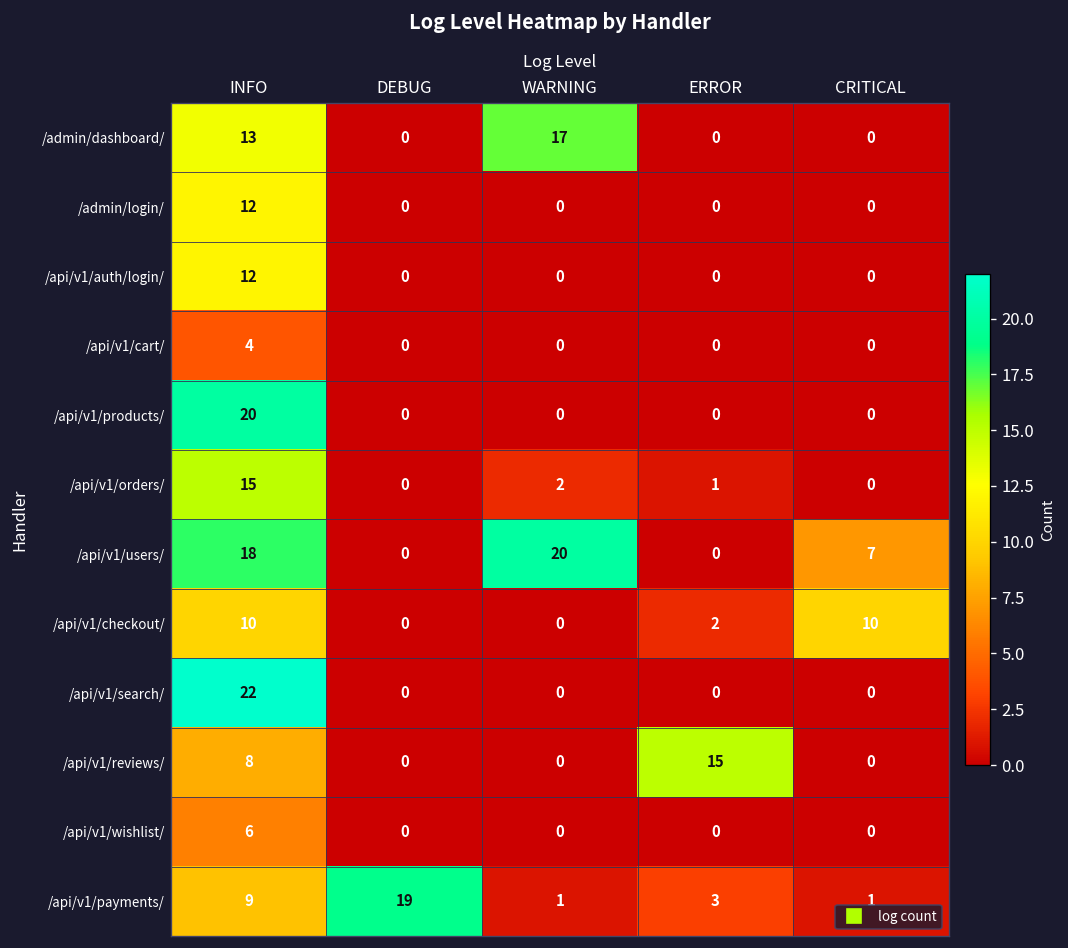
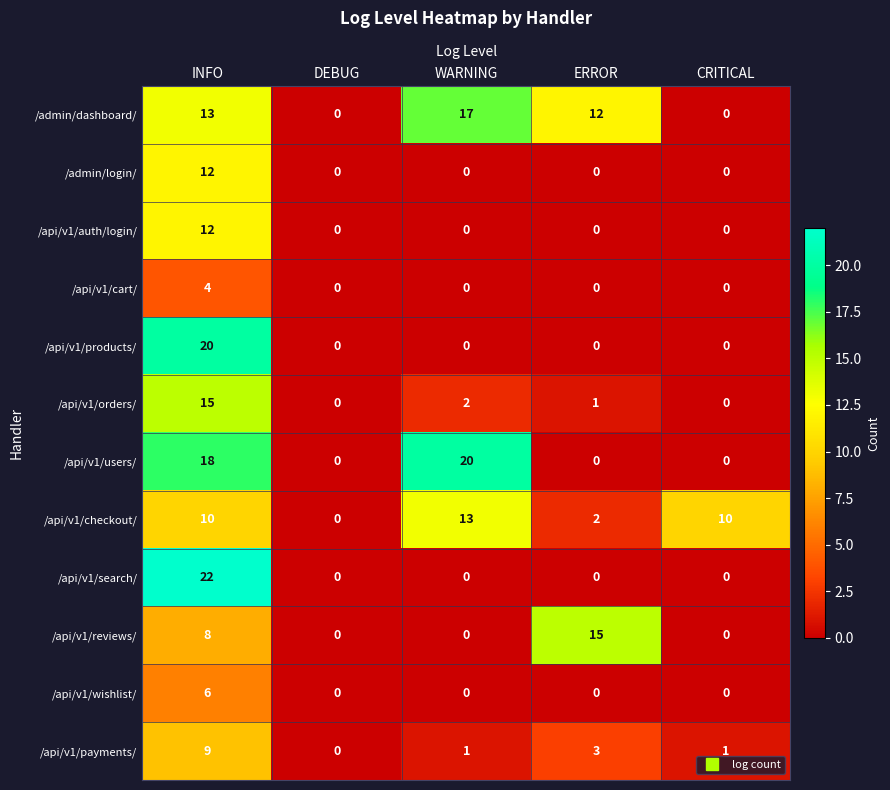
  {
    "/admin/dashboard/": {
      "INFO": 13,
      "DEBUG": 0,
      "WARNING": 17,
-     "ERROR": 0,
+     "ERROR": 12,
      "CRITICAL": 0
    },
    "/admin/login/": {
      "INFO": 12,
      "DEBUG": 0,
      "WARNING": 0,
      "ERROR": 0,
      "CRITICAL": 0
    },
    "/api/v1/auth/login/": {
      "INFO": 12,
      "DEBUG": 0,
      "WARNING": 0,
      "ERROR": 0,
      "CRITICAL": 0
    },
    "/api/v1/cart/": {
      "INFO": 4,
      "DEBUG": 0,
      "WARNING": 0,
      "ERROR": 0,
      "CRITICAL": 0
    },
    "/api/v1/products/": {
      "INFO": 20,
      "DEBUG": 0,
      "WARNING": 0,
      "ERROR": 0,
      "CRITICAL": 0
    },
    "/api/v1/orders/": {
      "INFO": 15,
      "DEBUG": 0,
      "WARNING": 2,
      "ERROR": 1,
      "CRITICAL": 0
    },
    "/api/v1/users/": {
      "INFO": 18,
      "DEBUG": 0,
      "WARNING": 20,
      "ERROR": 0,
-     "CRITICAL": 7
+     "CRITICAL": 0
    },
    "/api/v1/checkout/": {
      "INFO": 10,
      "DEBUG": 0,
-     "WARNING": 0,
+     "WARNING": 13,
      "ERROR": 2,
      "CRITICAL": 10
    },
    "/api/v1/search/": {
      "INFO": 22,
      "DEBUG": 0,
      "WARNING": 0,
      "ERROR": 0,
      "CRITICAL": 0
    },
    "/api/v1/reviews/": {
      "INFO": 8,
      "DEBUG": 0,
      "WARNING": 0,
      "ERROR": 15,
      "CRITICAL": 0
    },
    "/api/v1/wishlist/": {
      "INFO": 6,
      "DEBUG": 0,
      "WARNING": 0,
      "ERROR": 0,
      "CRITICAL": 0
    },
    "/api/v1/payments/": {
      "INFO": 9,
-     "DEBUG": 19,
+     "DEBUG": 0,
      "WARNING": 1,
      "ERROR": 3
    }
  }
